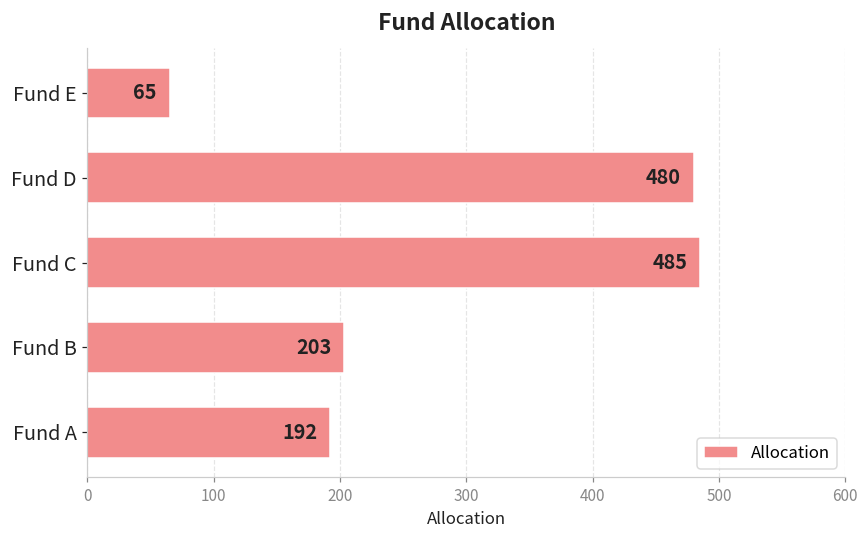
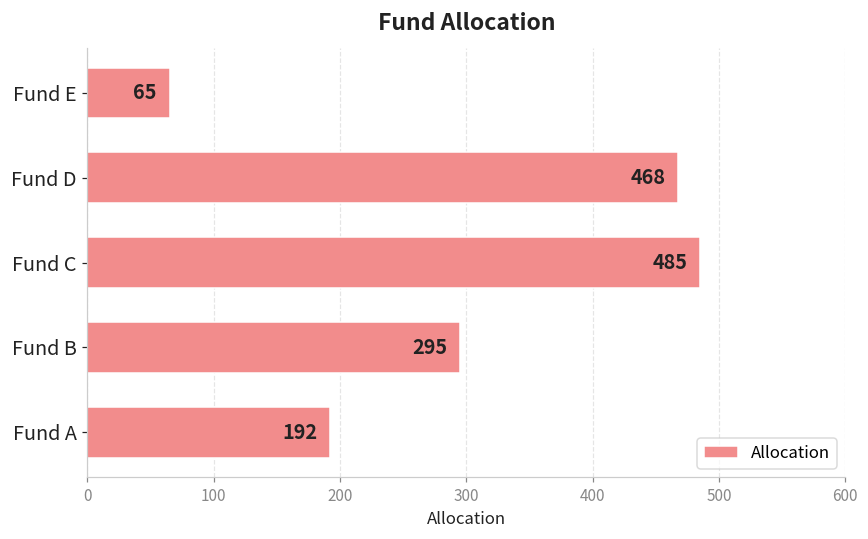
  {
    "Fund E": 65,
-   "Fund D": 480,
+   "Fund D": 468,
    "Fund C": 485,
-   "Fund B": 203,
+   "Fund B": 295,
    "Fund A": 192
  }
